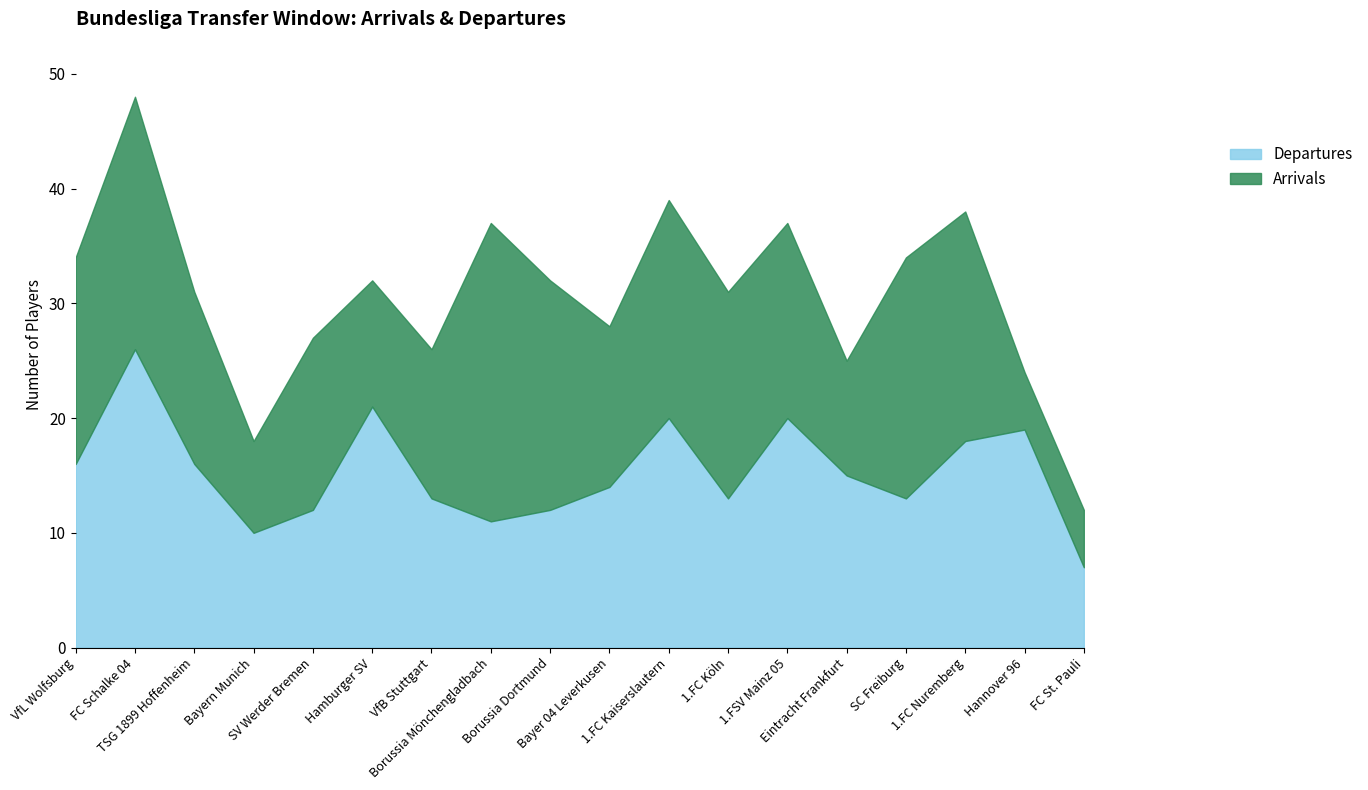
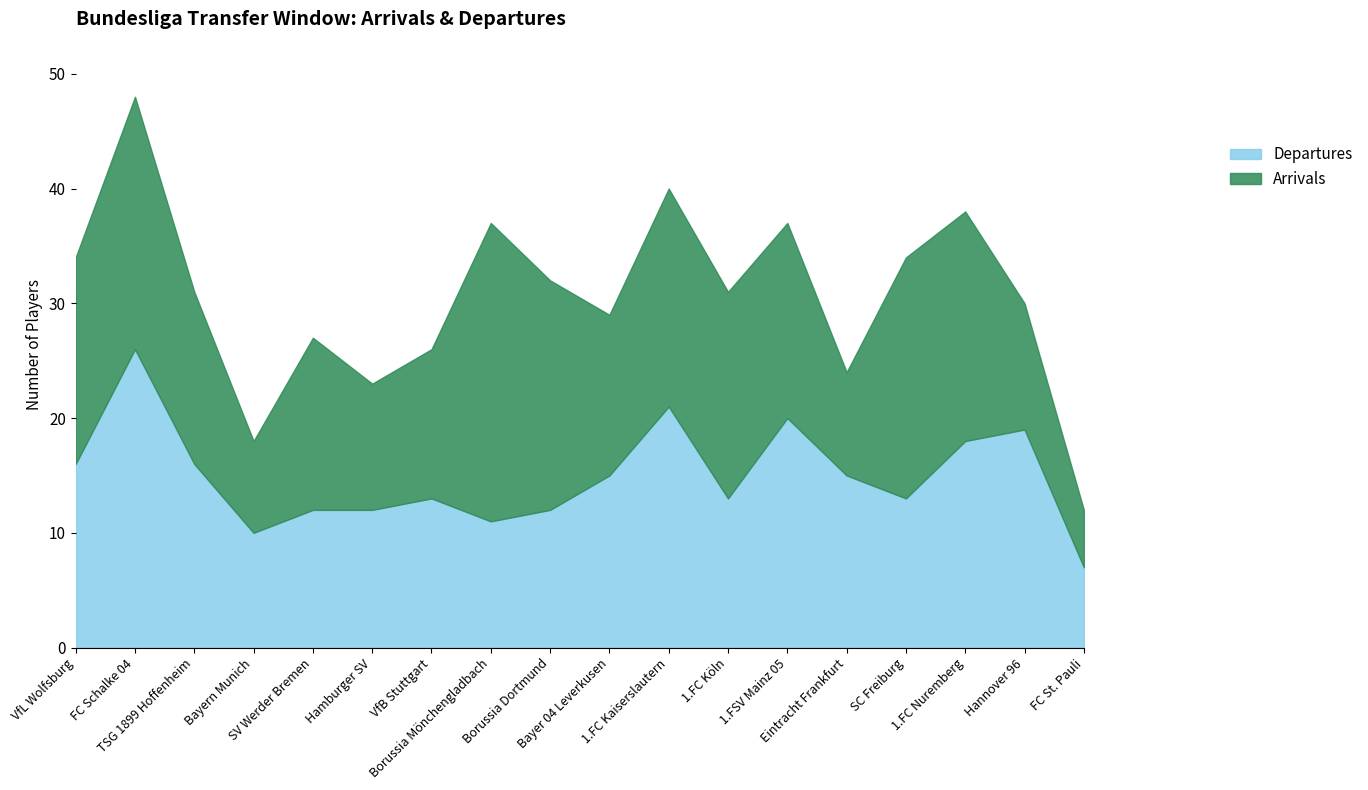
  {
    "Departures": {
      "VfL Wolfsburg": 16,
      "FC Schalke 04": 26,
      "TSG 1899 Hoffenheim": 16,
      "Bayern Munich": 10,
      "SV Werder Bremen": 12,
-     "Hamburger SV": 21,
+     "Hamburger SV": 12,
      "VfB Stuttgart": 13,
      "Borussia Mönchengladbach": 11,
      "Borussia Dortmund": 12,
-     "Bayer 04 Leverkusen": 14,
-     "1.FC Kaiserslautern": 20,
+     "Bayer 04 Leverkusen": 15,
+     "1.FC Kaiserslautern": 21,
      "1.FC Köln": 13,
      "1.FSV Mainz 05": 20,
      "Eintracht Frankfurt": 15,
      "SC Freiburg": 13,
      "1.FC Nuremberg": 18,
      "Hannover 96": 19,
      "FC St. Pauli": 7
    },
    "Arrivals": {
      "VfL Wolfsburg": 18,
      "FC Schalke 04": 22,
      "TSG 1899 Hoffenheim": 15,
      "Bayern Munich": 8,
      "SV Werder Bremen": 15,
      "Hamburger SV": 11,
      "VfB Stuttgart": 13,
      "Borussia Mönchengladbach": 26,
      "Borussia Dortmund": 20,
      "Bayer 04 Leverkusen": 14,
      "1.FC Kaiserslautern": 19,
      "1.FC Köln": 18,
      "1.FSV Mainz 05": 17,
-     "Eintracht Frankfurt": 10,
+     "Eintracht Frankfurt": 9,
      "SC Freiburg": 21,
      "1.FC Nuremberg": 20,
-     "Hannover 96": 5,
+     "Hannover 96": 11,
      "FC St. Pauli": 5
    }
  }
